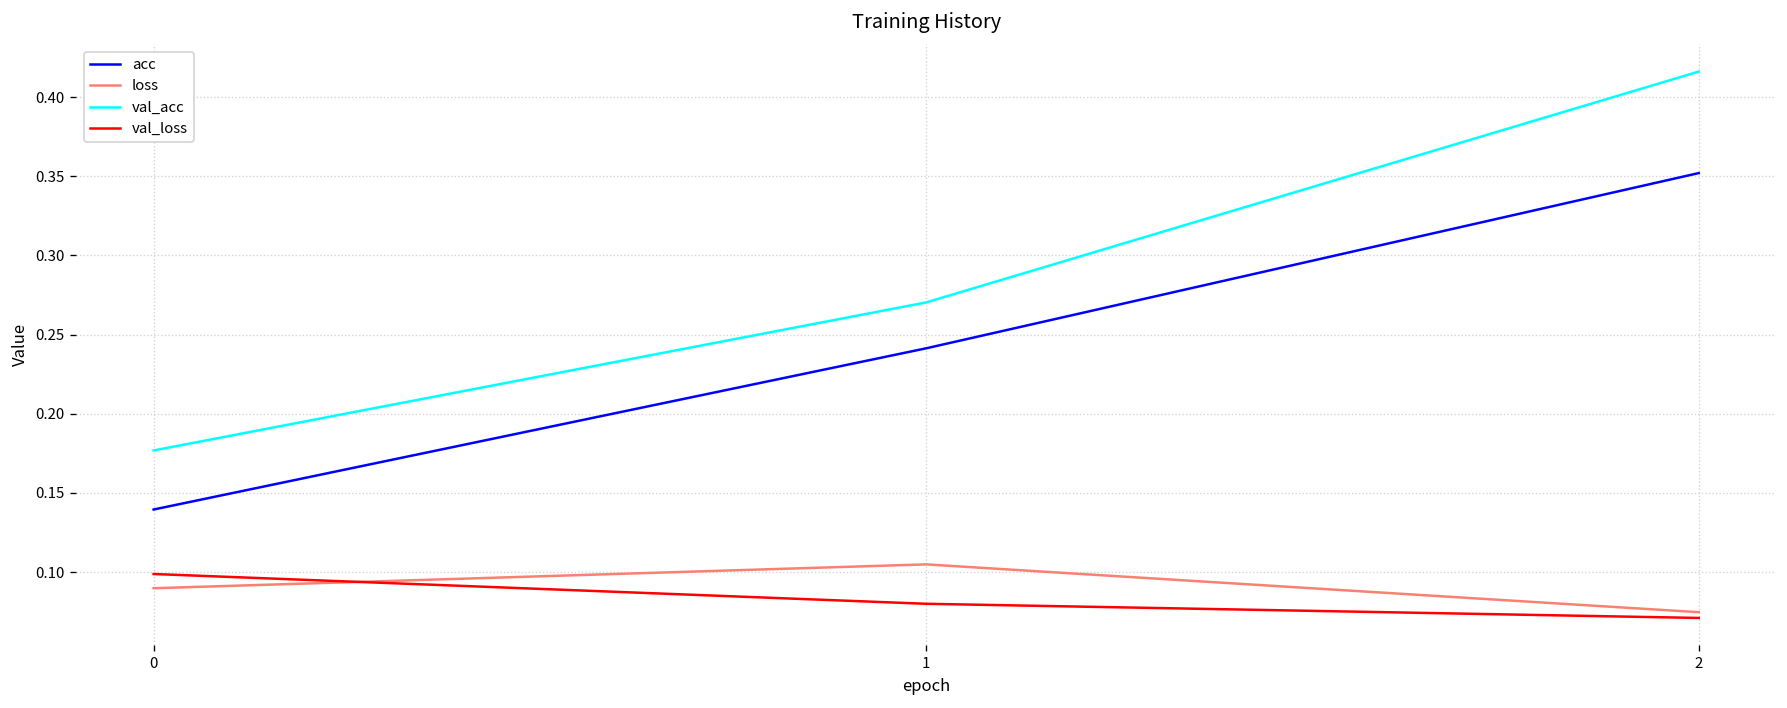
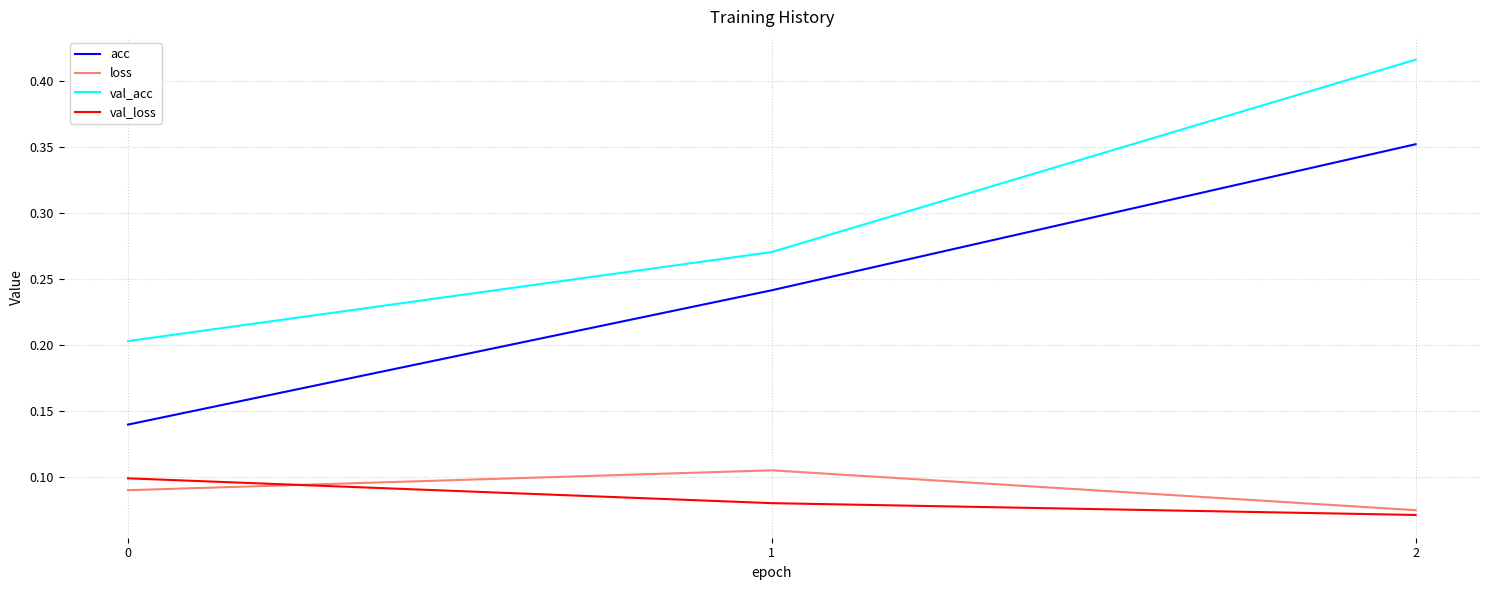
  {
    "acc": {
      "0": 0.140,
      "1": 0.241,
      "2": 0.352
    },
    "loss": {
      "0": 0.090,
      "1": 0.105,
      "2": 0.075
    },
    "val_acc": {
-     "0": 0.177,
+     "0": 0.203,
      "1": 0.270,
      "2": 0.416
    },
    "val_loss": {
      "0": 0.099,
      "1": 0.080,
      "2": 0.071
    }
  }
